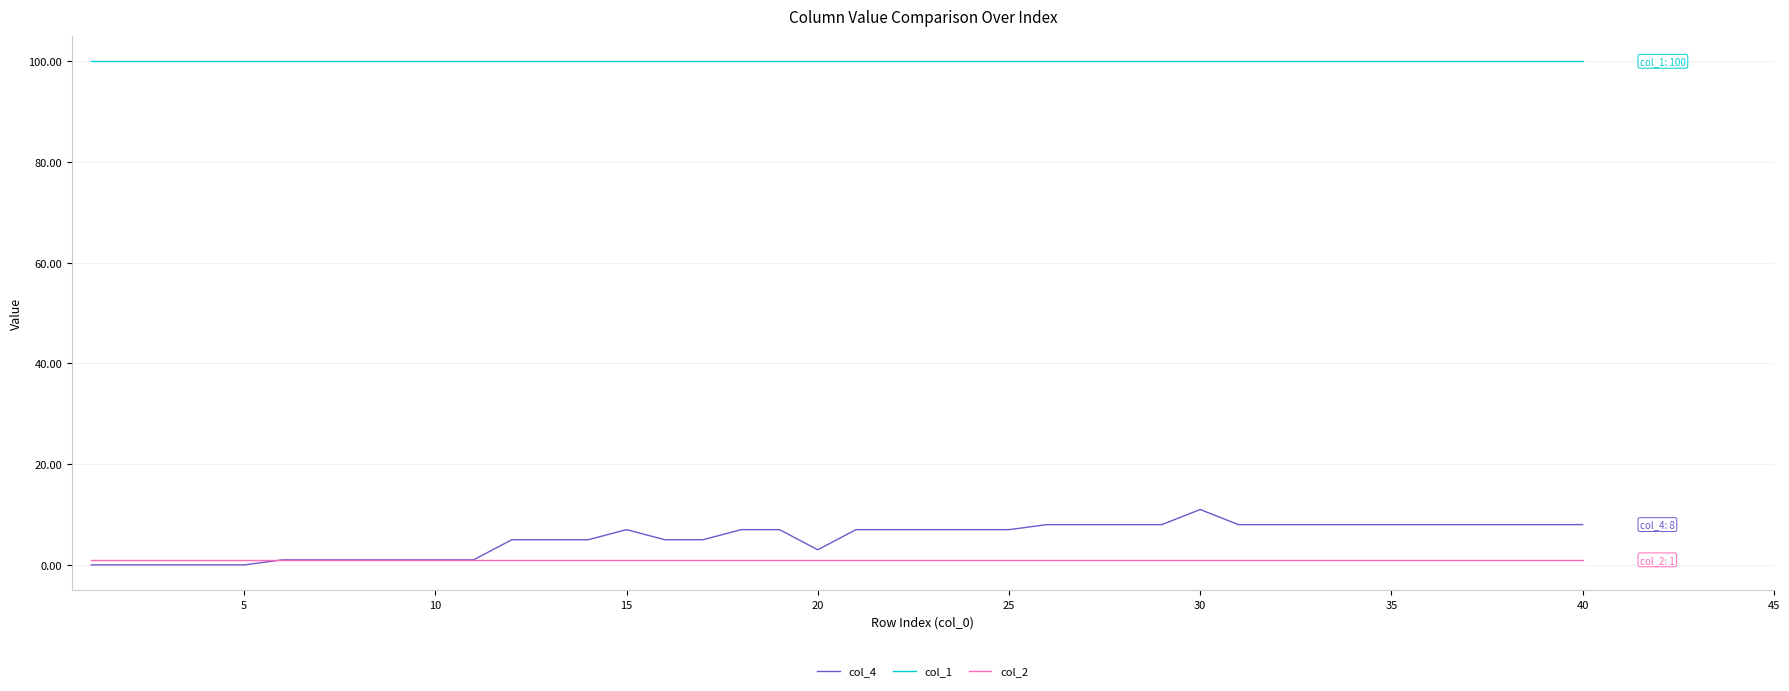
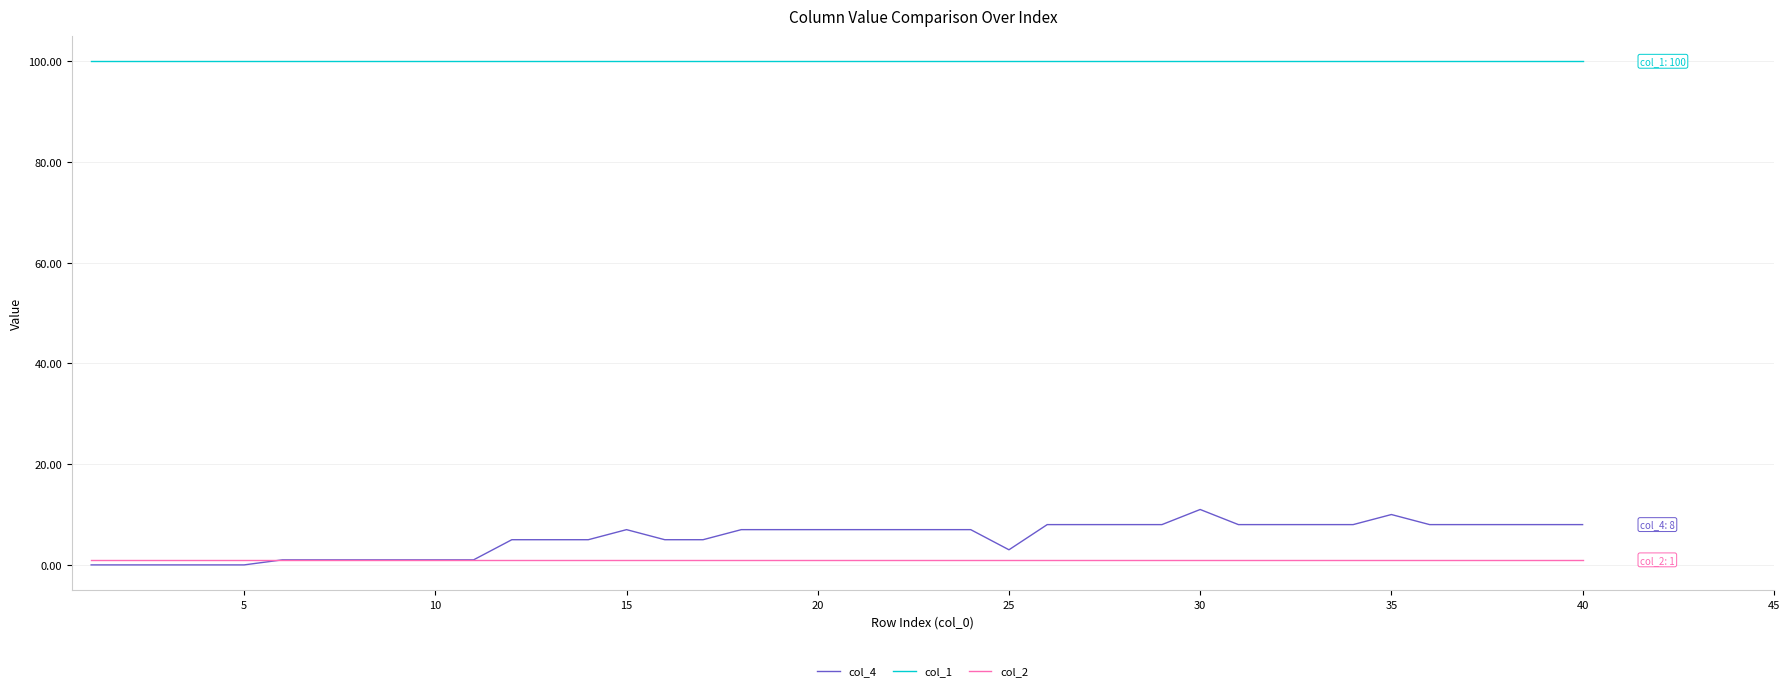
  {
    "col_4": {
      "5": 0,
      "15": 7,
-     "20": 3,
-     "25": 7,
+     "20": 7,
+     "25": 3,
      "30": 11,
-     "35": 8,
+     "35": 10,
      "40": 8
    },
    "col_1": {
      "5": 100,
      "10": 100,
      "15": 100,
      "20": 100,
      "25": 100,
      "30": 100,
      "35": 100,
      "40": 100
    },
    "col_2": {
      "5": 1,
      "15": 1,
      "20": 1,
      "25": 1,
      "30": 1,
      "35": 1,
      "40": 1
    }
  }
